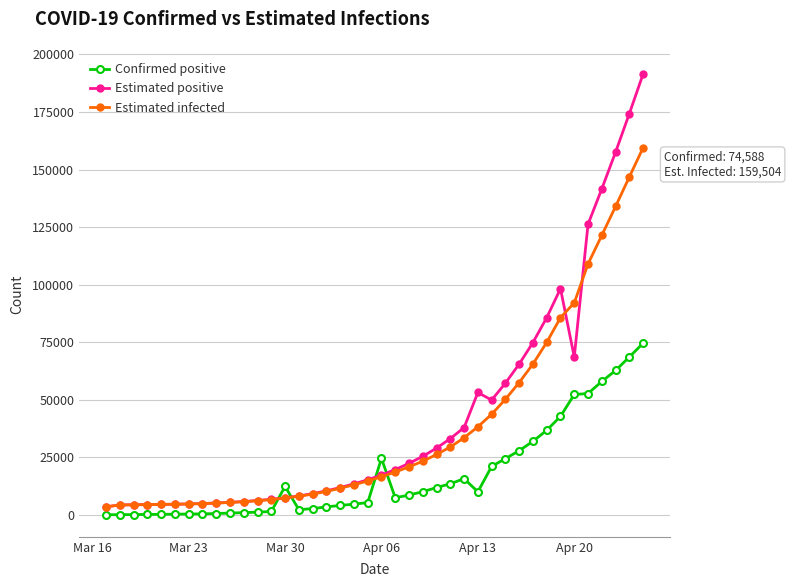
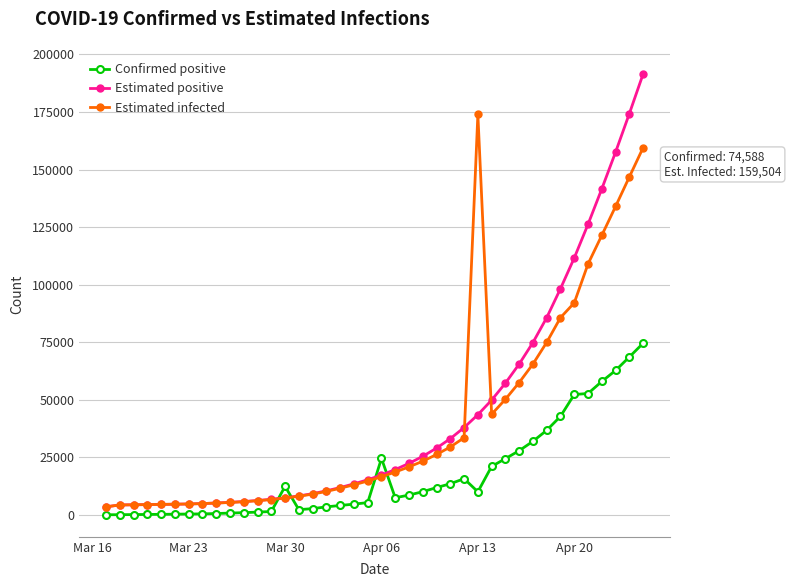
  {
    "Confirmed positive": {
      "Mar 23": 0,
      "Mar 30": 12000,
      "Apr 06": 25000,
      "Apr 13": 10000,
      "Apr 20": 52000
    },
    "Estimated positive": {
-     "Apr 13": 53000,
-     "Apr 20": 69000
+     "Apr 13": 44000,
+     "Apr 20": 112000
    },
    "Estimated infected": {
-     "Apr 13": 38000,
+     "Apr 13": 174000,
      "Apr 20": 92000
    }
  }
